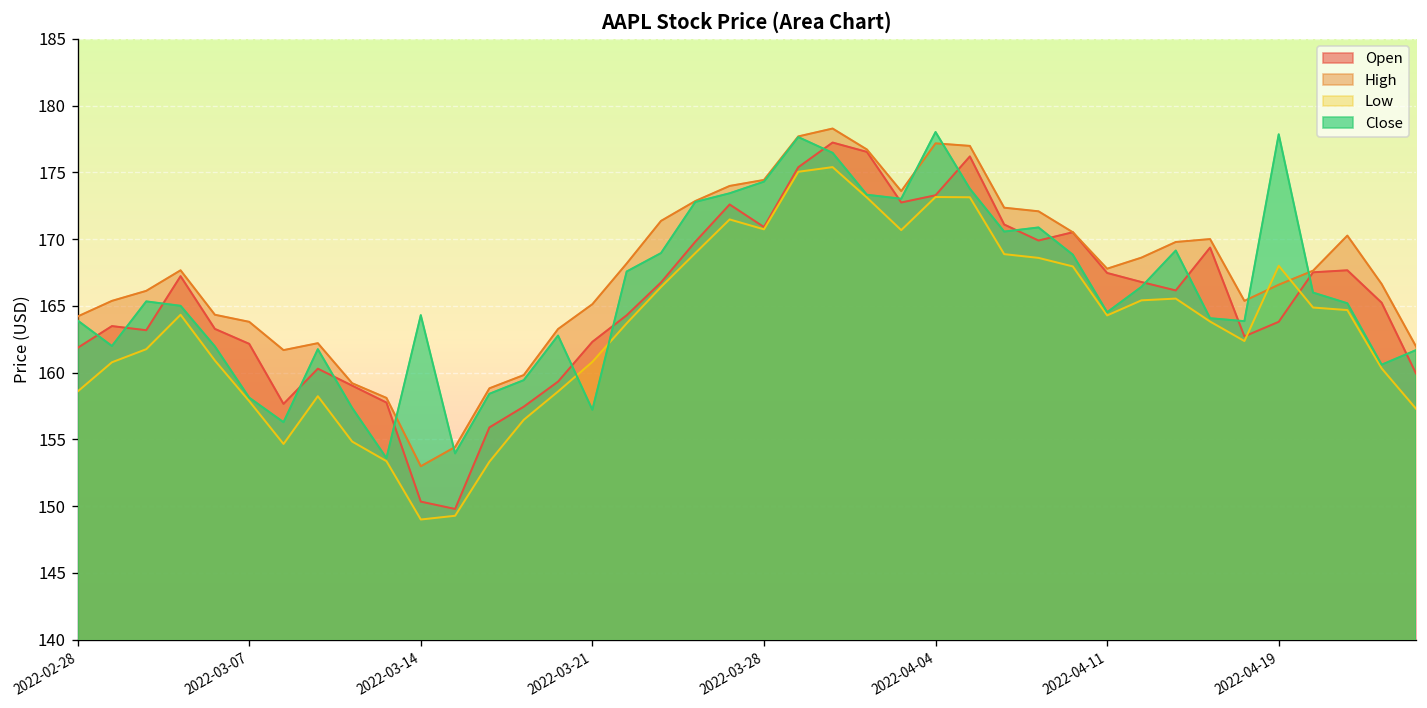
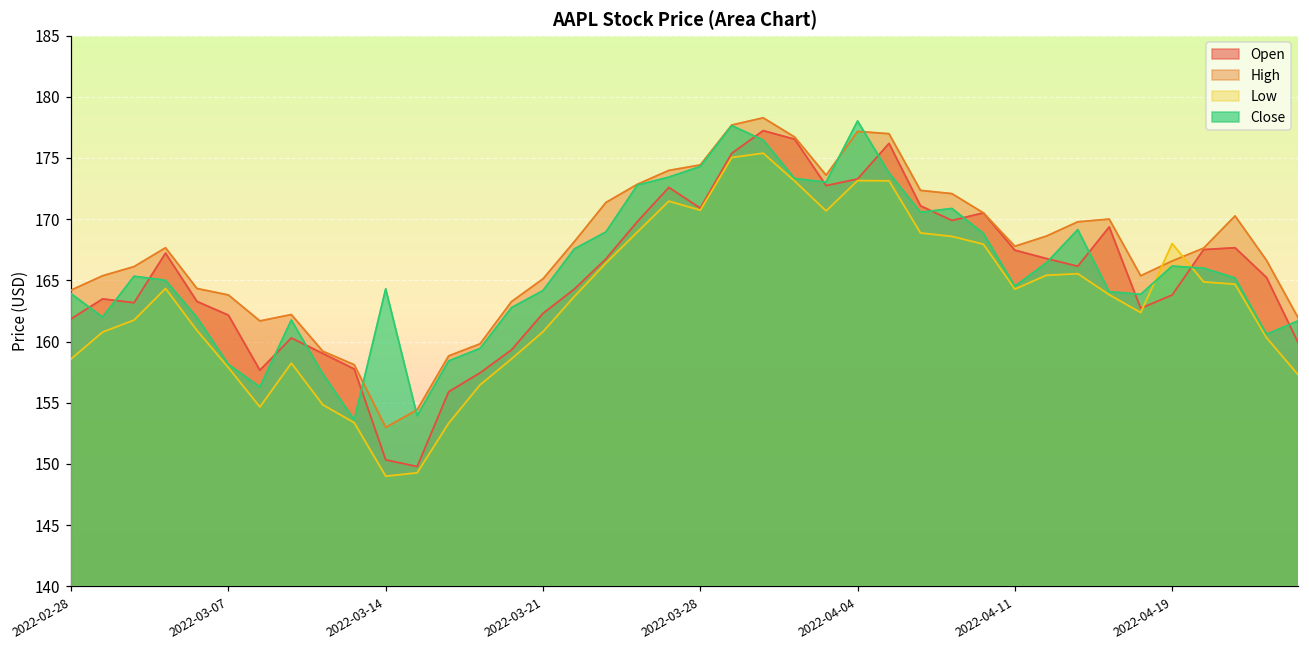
  {
    "Low": {
      "2022-02-28": 158.6,
      "2022-03-07": 157.9,
      "2022-03-14": 149.0,
      "2022-03-21": 160.8,
      "2022-04-11": 164.3,
      "2022-04-19": 168.0
    },
    "Close": {
      "2022-02-28": 163.9,
      "2022-03-07": 158.1,
      "2022-03-14": 164.3,
-     "2022-03-21": 157.2,
+     "2022-03-21": 164.2,
      "2022-04-04": 178.0,
      "2022-04-11": 164.5,
-     "2022-04-19": 177.9
+     "2022-04-19": 166.2
    }
  }
